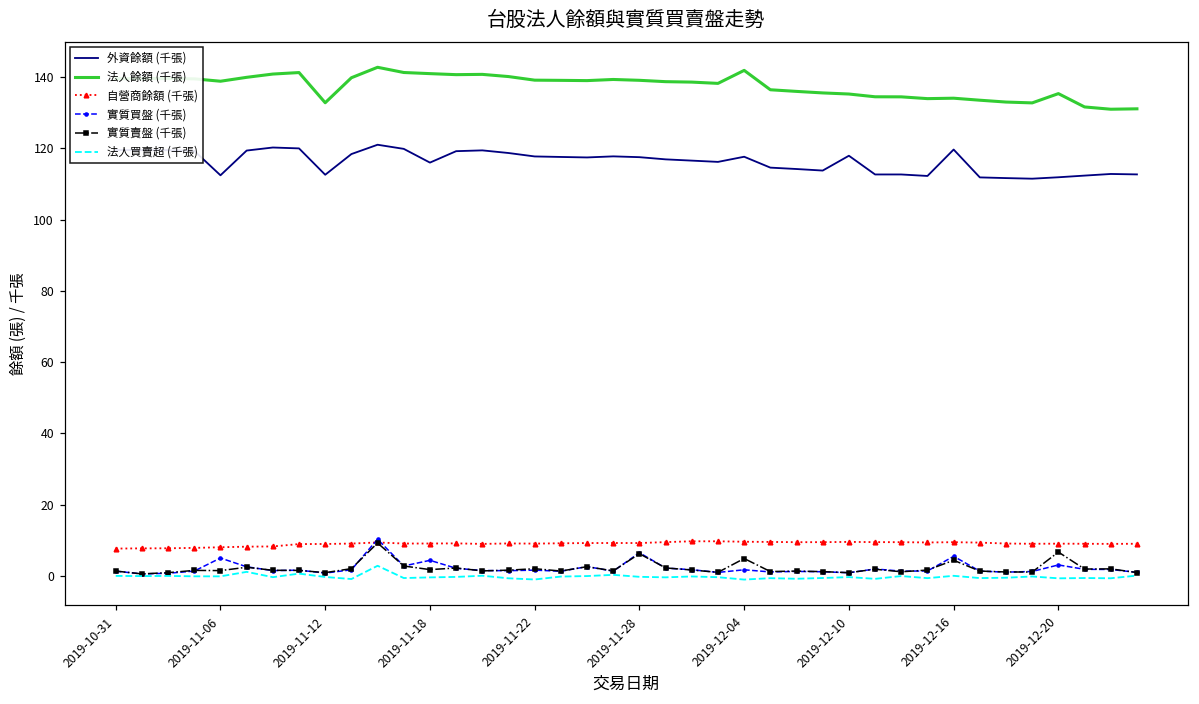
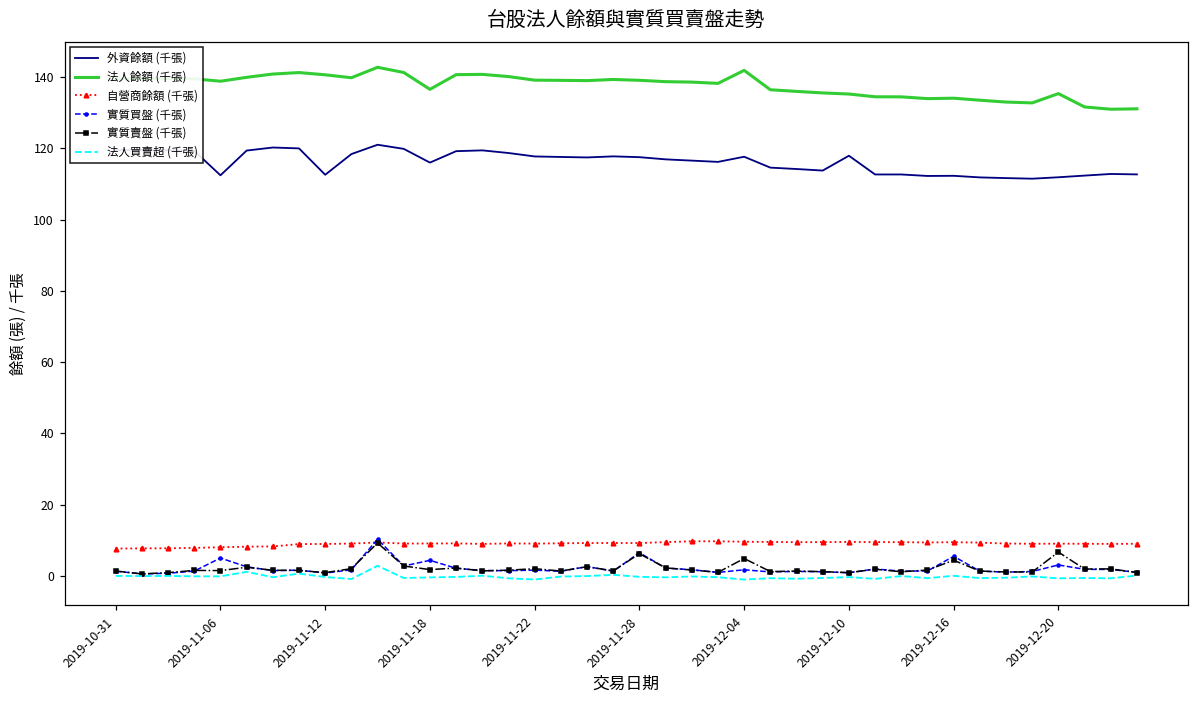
  {
    "外資餘額 (千張)": {
      "2019-11-06": 112,
      "2019-11-12": 113,
      "2019-11-18": 116,
      "2019-11-22": 118,
      "2019-11-28": 117,
      "2019-12-04": 118,
      "2019-12-10": 118,
-     "2019-12-16": 120,
+     "2019-12-16": 112,
      "2019-12-20": 112
    },
    "法人餘額 (千張)": {
      "2019-11-06": 139,
-     "2019-11-12": 133,
-     "2019-11-18": 141,
+     "2019-11-12": 141,
+     "2019-11-18": 137,
      "2019-11-22": 139,
      "2019-11-28": 139,
      "2019-12-04": 142,
      "2019-12-10": 135,
      "2019-12-16": 134,
      "2019-12-20": 135
    },
    "自營商餘額 (千張)": {
      "2019-10-31": 8,
      "2019-11-06": 8,
      "2019-11-12": 9,
      "2019-11-18": 9,
      "2019-11-22": 9,
      "2019-11-28": 9,
      "2019-12-04": 10,
      "2019-12-10": 10,
      "2019-12-16": 9,
      "2019-12-20": 9
    },
    "實質買盤 (千張)": {
      "2019-11-06": 5,
      "2019-11-18": 4,
      "2019-12-04": 2,
      "2019-12-16": 6,
      "2019-12-20": 3
    },
    "實質賣盤 (千張)": {
      "2019-11-06": 2,
      "2019-11-18": 2,
      "2019-12-04": 5,
      "2019-12-16": 4,
      "2019-12-20": 7
    },
    "法人買賣超 (千張)": {
      "2019-10-31": 0,
      "2019-11-06": 0,
      "2019-11-12": 0,
      "2019-11-18": 0,
      "2019-11-22": -1,
      "2019-11-28": 0,
      "2019-12-04": -1,
      "2019-12-10": 0,
      "2019-12-16": 0,
      "2019-12-20": -1
    }
  }
